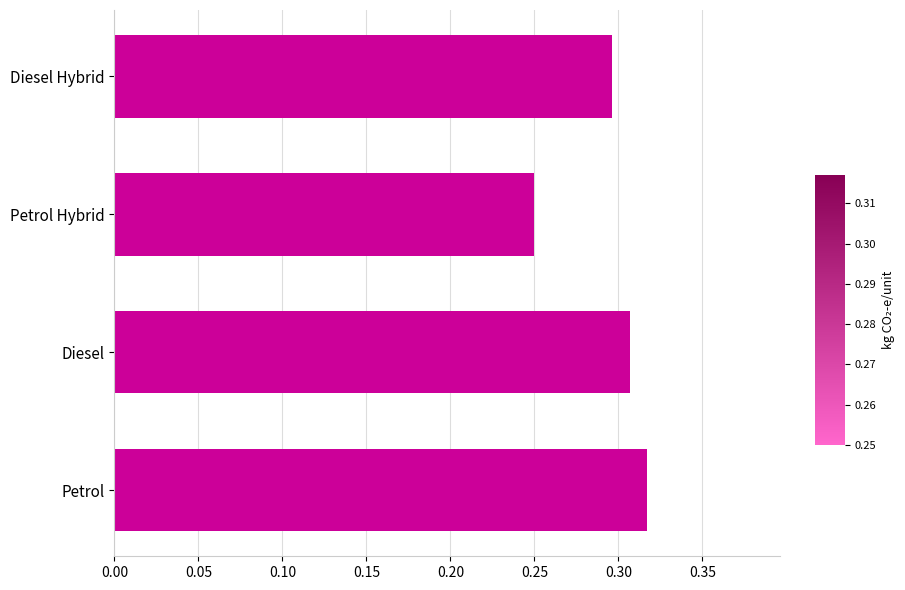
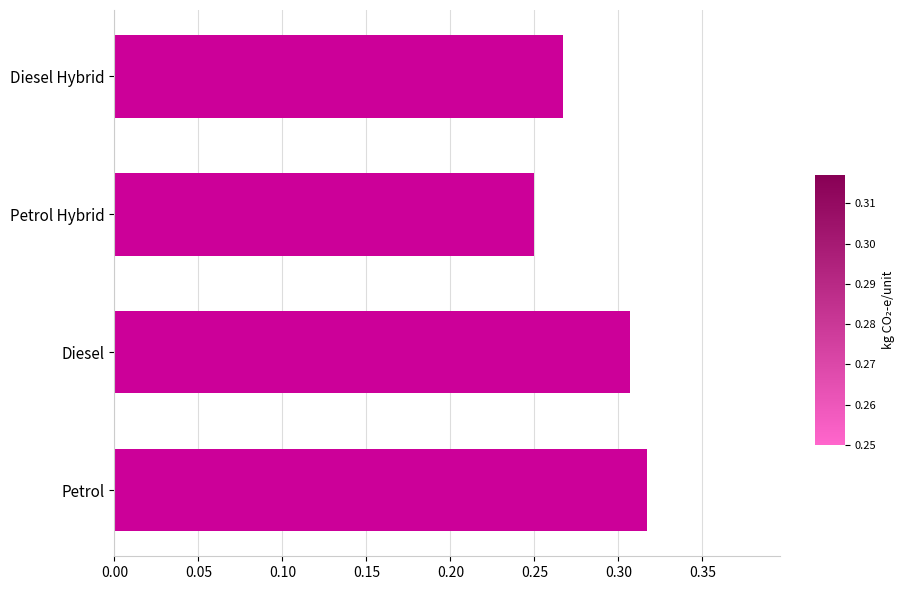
  {
-   "Diesel Hybrid": 0.296,
+   "Diesel Hybrid": 0.267,
    "Petrol Hybrid": 0.250,
    "Diesel": 0.307,
    "Petrol": 0.317
  }
